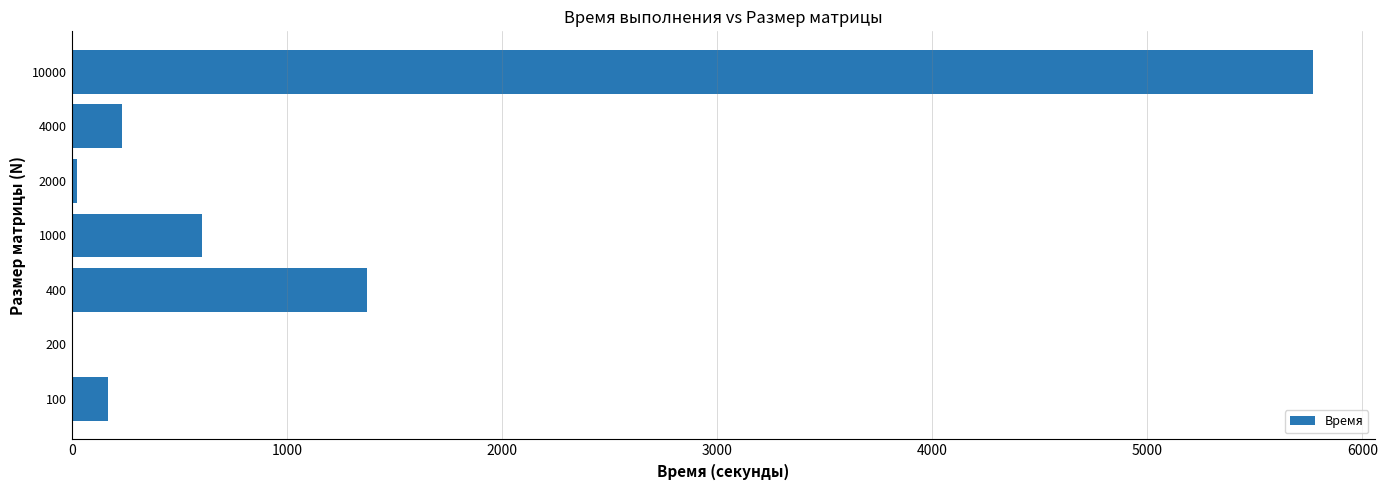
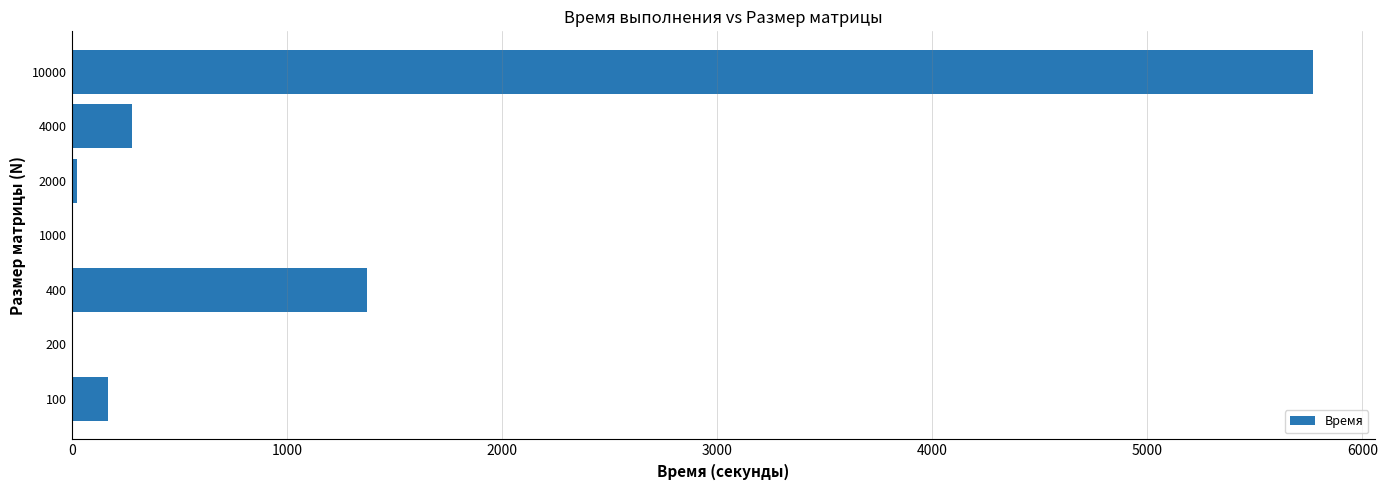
  {
    "10000": 5770,
-   "4000": 240,
+   "4000": 280,
    "2000": 30,
-   "1000": 610,
+   "1000": 0,
    "400": 1370,
    "100": 170
  }
